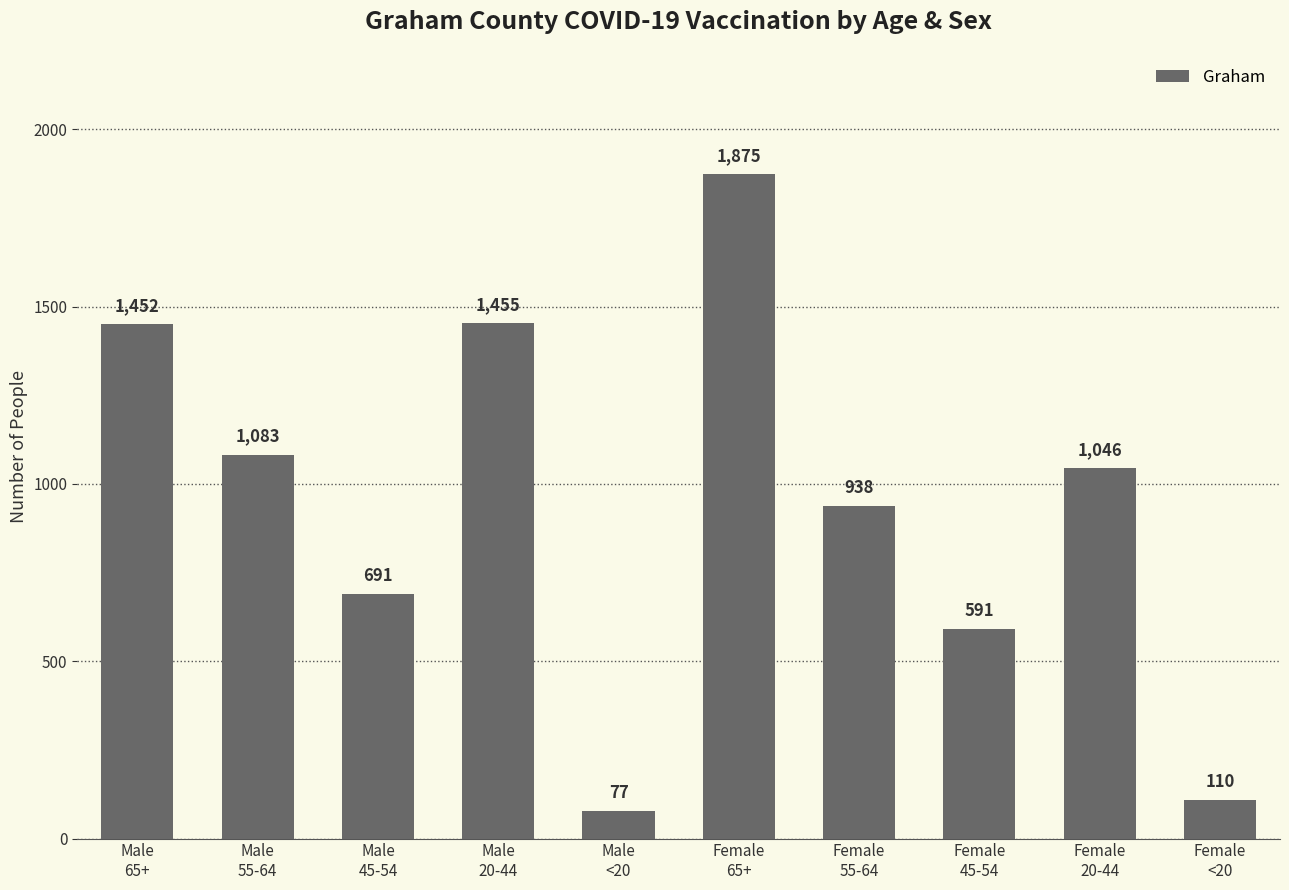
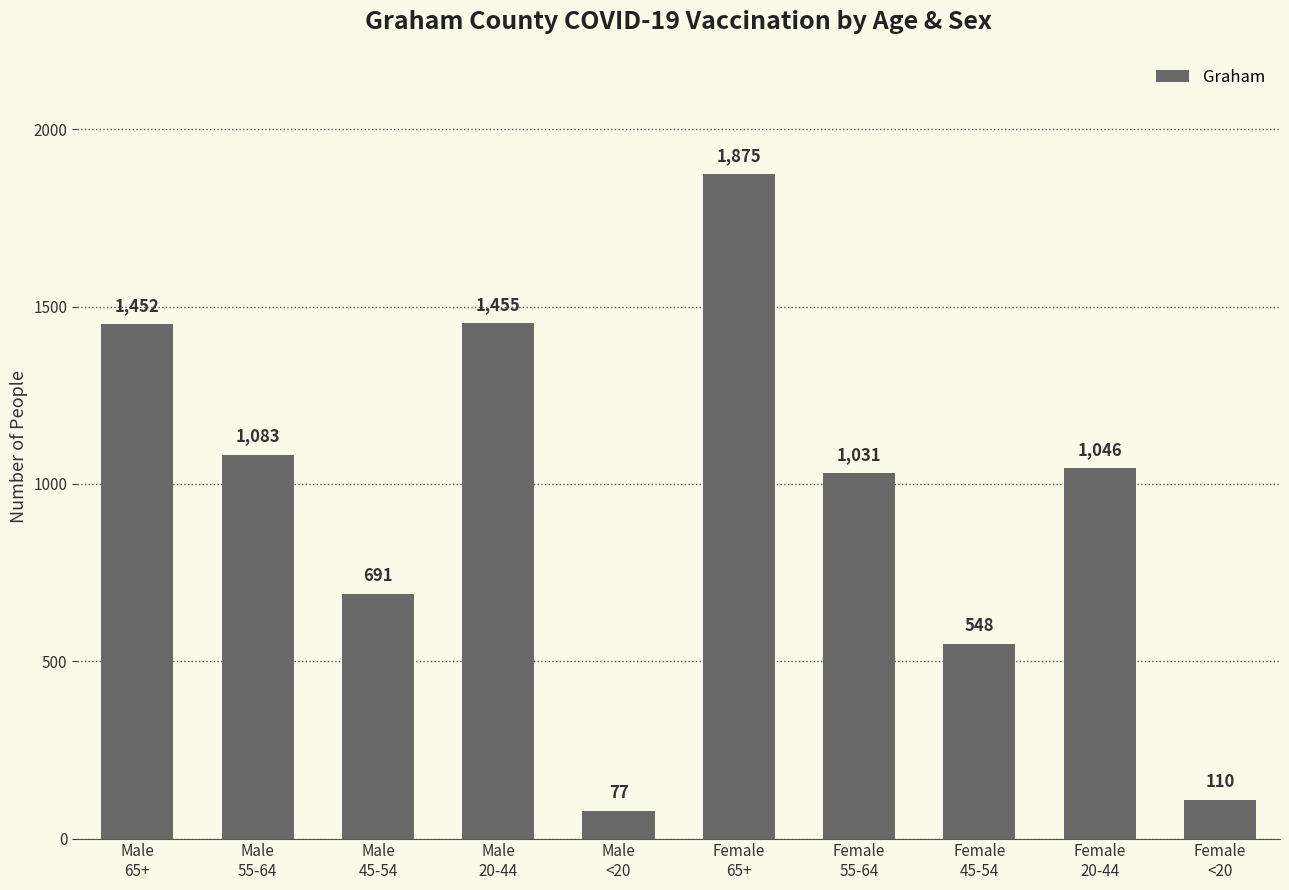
  {
    "Male 65+": "1,452",
    "Male 55-64": "1,083",
    "Male 45-54": "691",
    "Male 20-44": "1,455",
    "Male <20": "77",
    "Female 65+": "1,875",
-   "Female 55-64": "938",
-   "Female 45-54": "591",
+   "Female 55-64": "1,031",
+   "Female 45-54": "548",
    "Female 20-44": "1,046",
    "Female <20": "110"
  }
